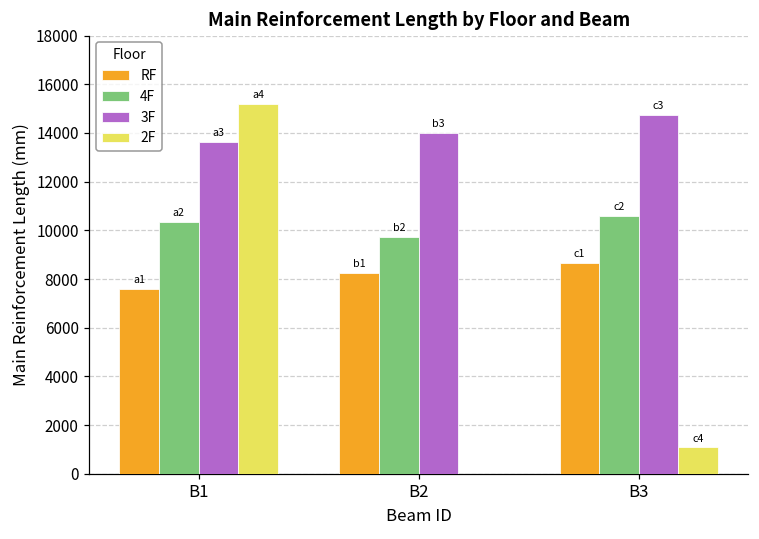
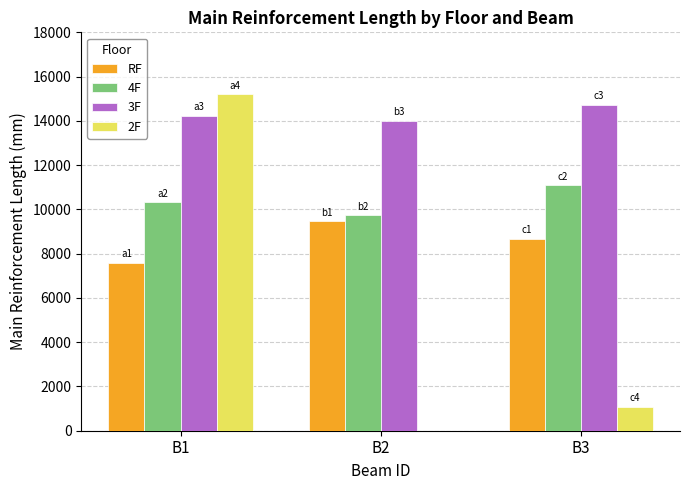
  {
    "RF": {
      "B1": 7600,
-     "B2": 8300,
+     "B2": 9500,
      "B3": 8700
    },
    "4F": {
      "B1": 10300,
      "B2": 9700,
-     "B3": 10600
+     "B3": 11100
    },
    "3F": {
-     "B1": 13600,
+     "B1": 14200,
      "B2": 14000,
      "B3": 14700
    },
    "2F": {
      "B1": 15200,
      "B2": 0,
      "B3": 1100
    }
  }
